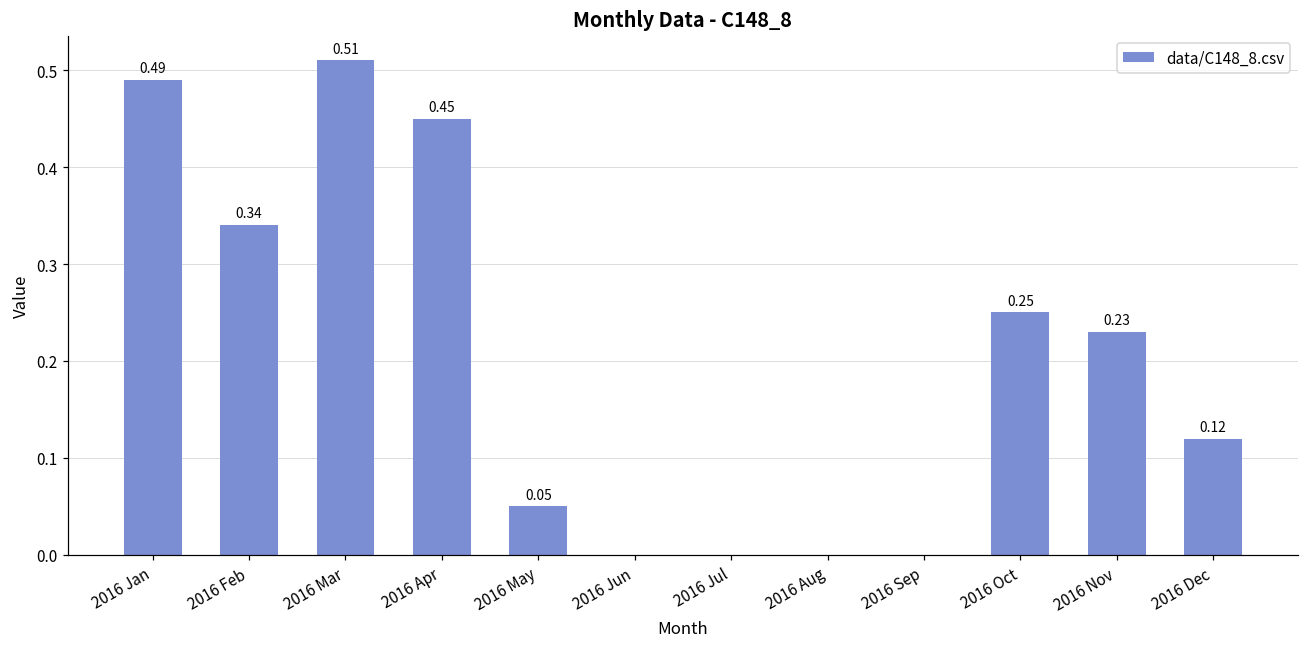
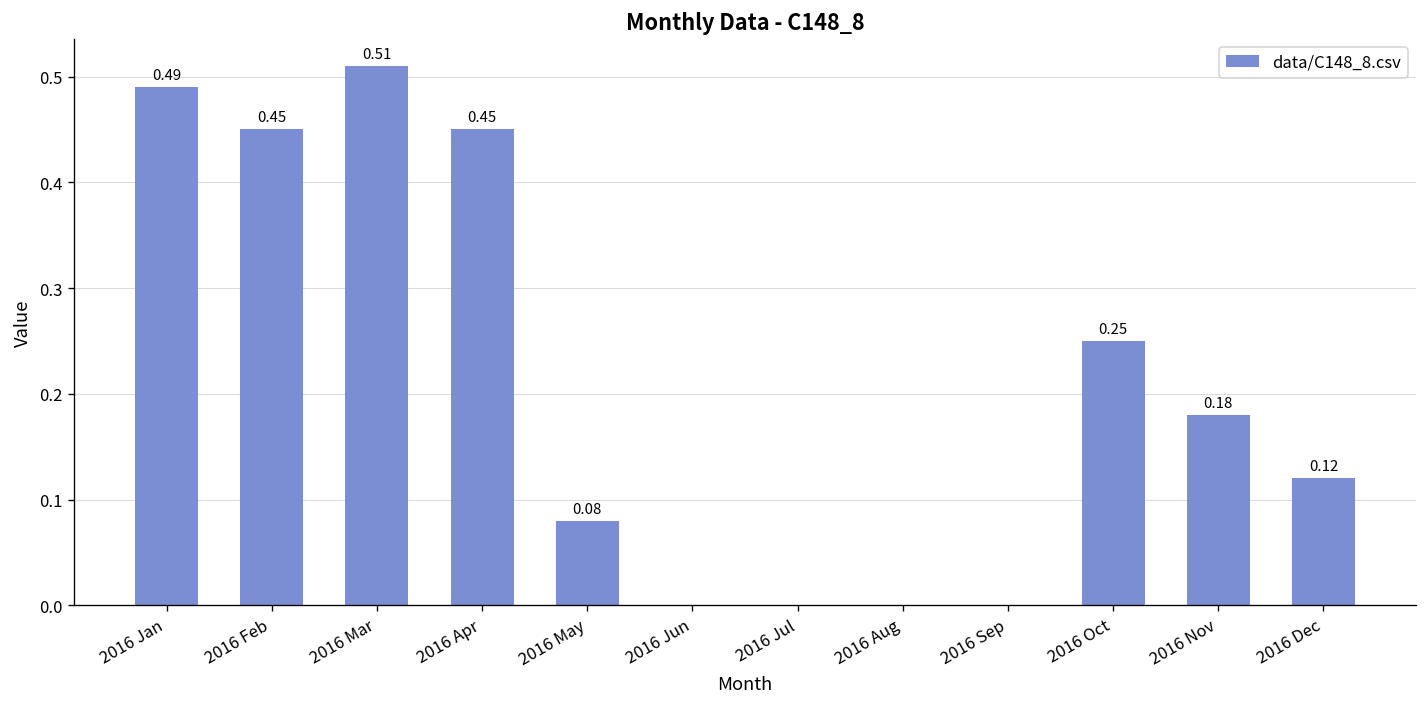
  {
    "2016 Jan": 0.49,
-   "2016 Feb": 0.34,
+   "2016 Feb": 0.45,
    "2016 Mar": 0.51,
    "2016 Apr": 0.45,
-   "2016 May": 0.05,
+   "2016 May": 0.08,
    "2016 Oct": 0.25,
-   "2016 Nov": 0.23,
+   "2016 Nov": 0.18,
    "2016 Dec": 0.12
  }
